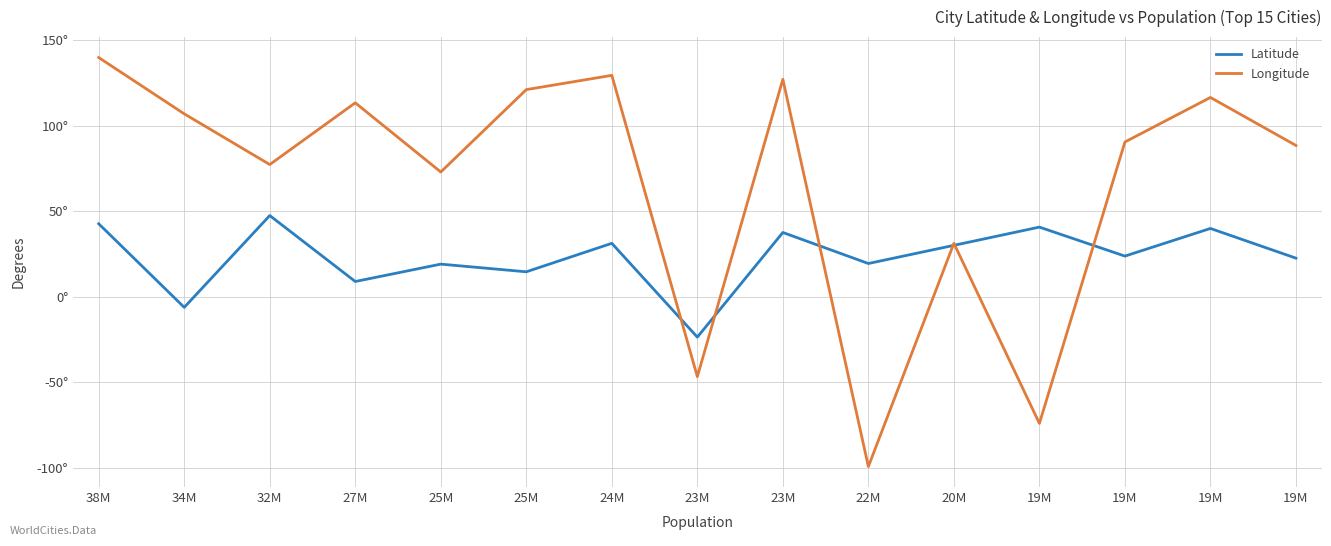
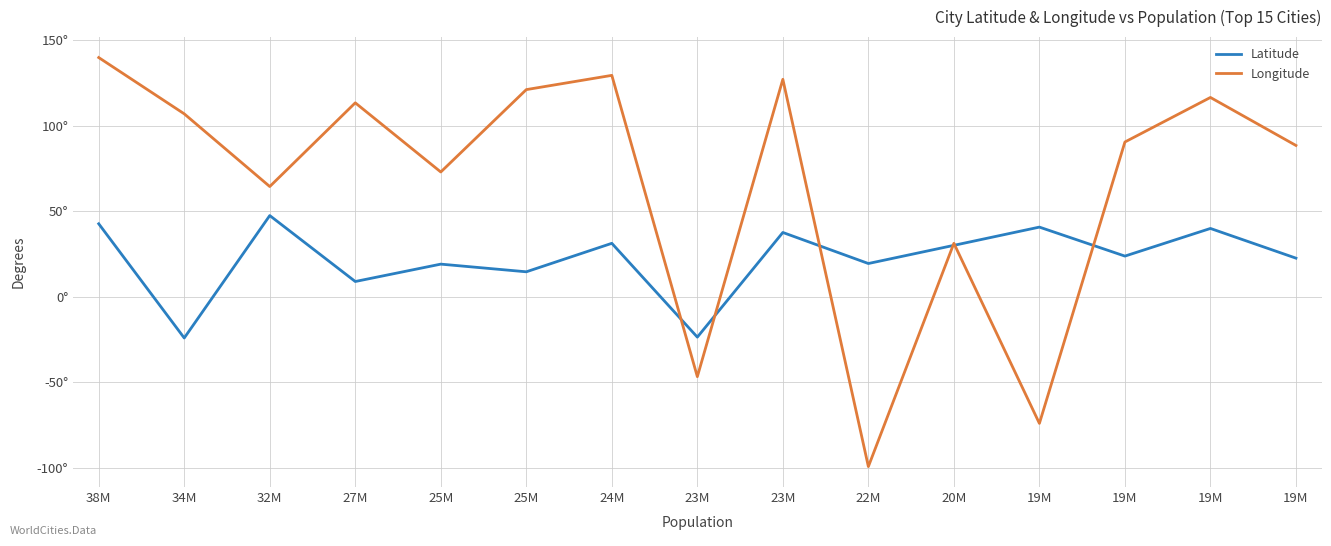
  {
    "Latitude": {
      "38M": "43°",
-     "34M": "-6°",
+     "34M": "-24°",
      "32M": "47°",
      "27M": "9°",
      "24M": "31°",
      "22M": "19°"
    },
    "Longitude": {
      "38M": "140°",
      "34M": "107°",
-     "32M": "77°",
+     "32M": "64°",
      "27M": "113°",
      "24M": "129°",
      "22M": "-99°"
    }
  }
